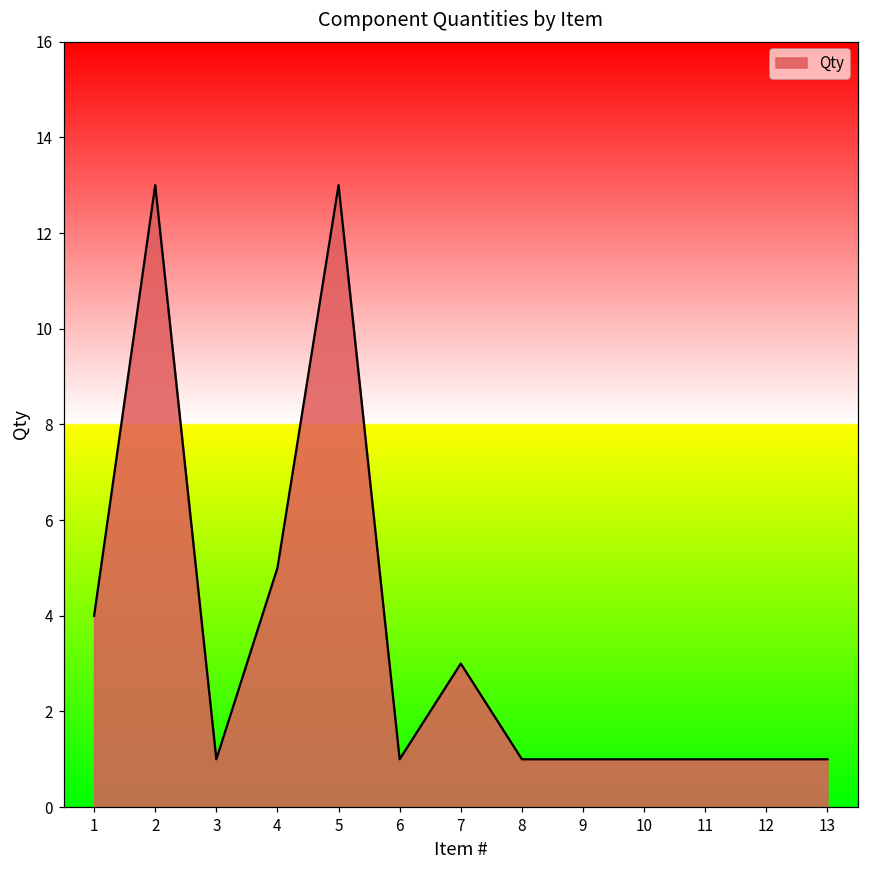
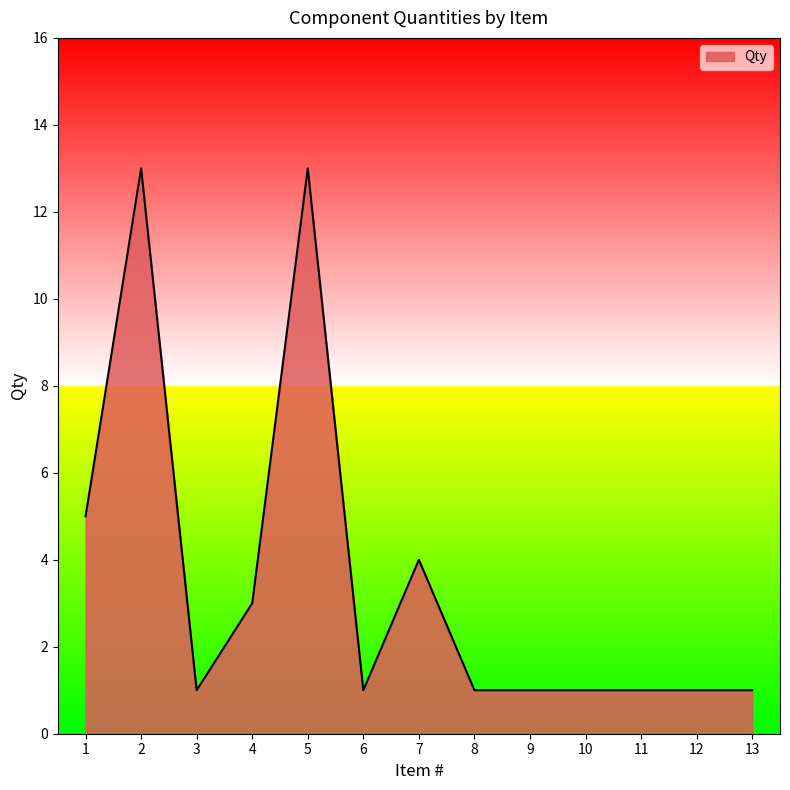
  {
-   "1": 4,
+   "1": 5,
    "2": 13,
    "3": 1,
-   "4": 5,
+   "4": 3,
    "5": 13,
    "6": 1,
-   "7": 3,
+   "7": 4,
    "8": 1,
    "9": 1,
    "10": 1,
    "11": 1,
    "12": 1,
    "13": 1
  }
